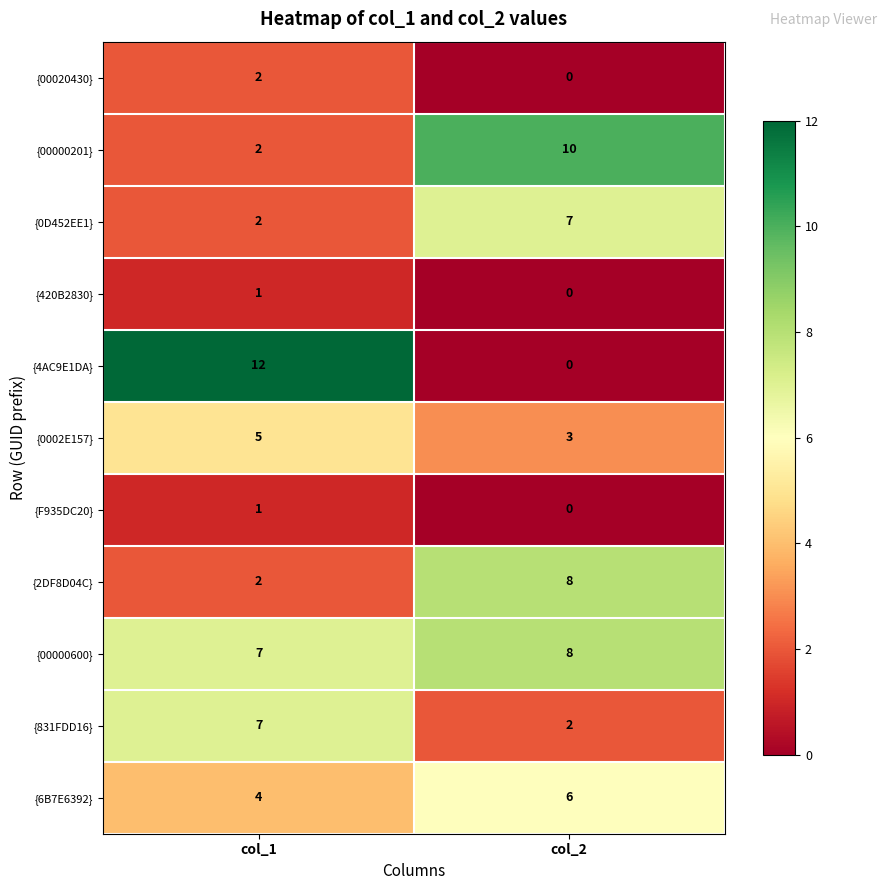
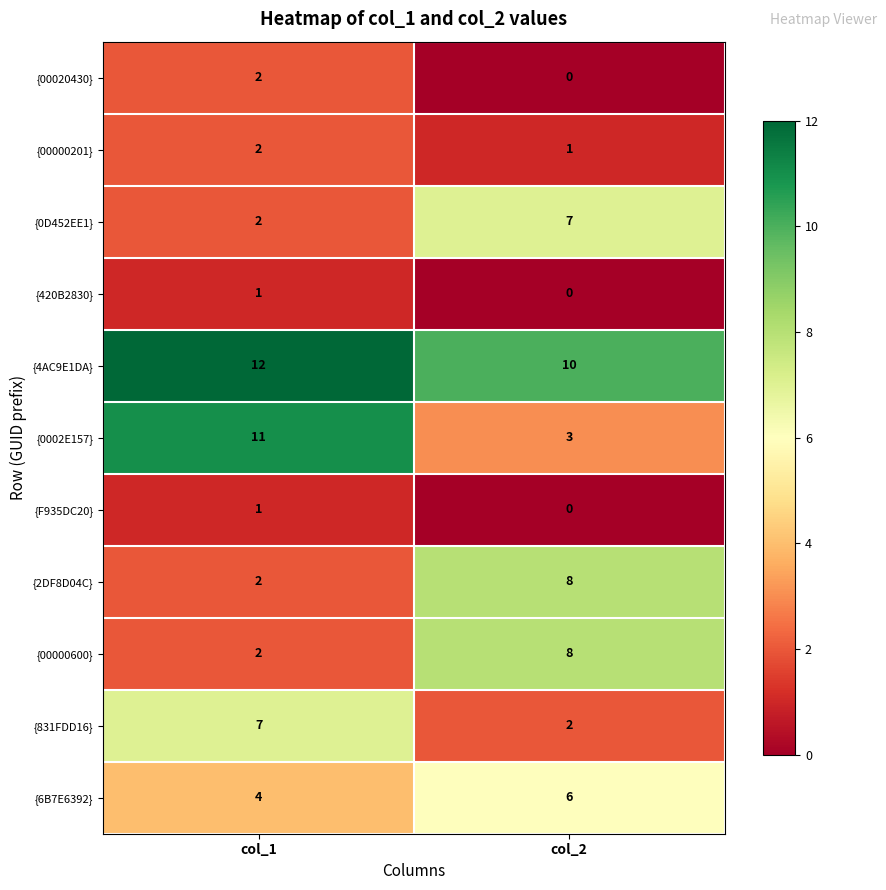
  {
    "{00020430}": {
      "col_1": 2,
      "col_2": 0
    },
    "{00000201}": {
      "col_1": 2,
-     "col_2": 10
+     "col_2": 1
    },
    "{0D452EE1}": {
      "col_1": 2,
      "col_2": 7
    },
    "{420B2830}": {
      "col_1": 1,
      "col_2": 0
    },
    "{4AC9E1DA}": {
      "col_1": 12,
-     "col_2": 0
+     "col_2": 10
    },
    "{0002E157}": {
-     "col_1": 5,
+     "col_1": 11,
      "col_2": 3
    },
    "{F935DC20}": {
      "col_1": 1,
      "col_2": 0
    },
    "{2DF8D04C}": {
      "col_1": 2,
      "col_2": 8
    },
    "{00000600}": {
-     "col_1": 7,
+     "col_1": 2,
      "col_2": 8
    },
    "{831FDD16}": {
      "col_1": 7,
      "col_2": 2
    },
    "{6B7E6392}": {
      "col_1": 4,
      "col_2": 6
    }
  }
